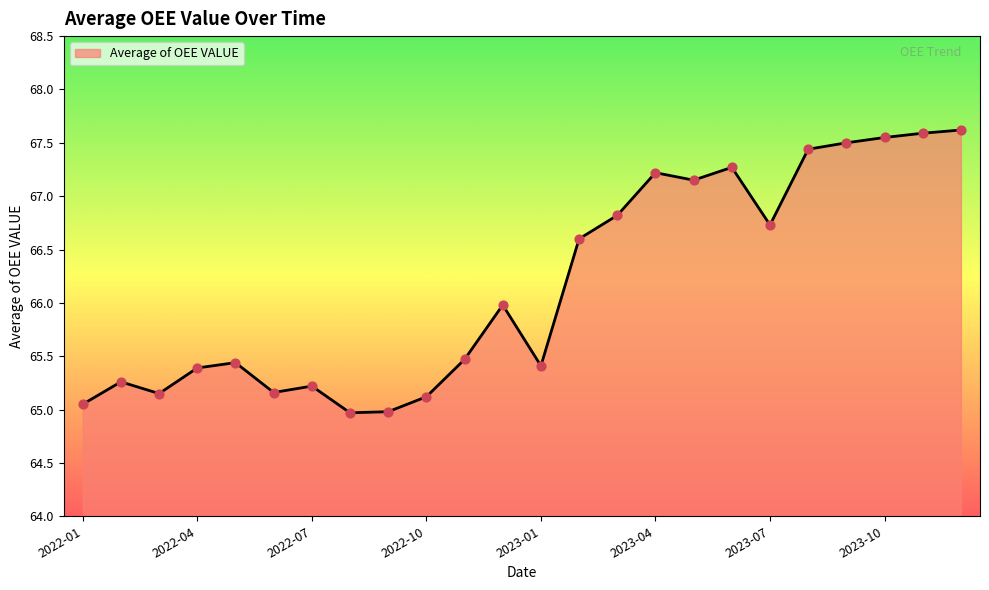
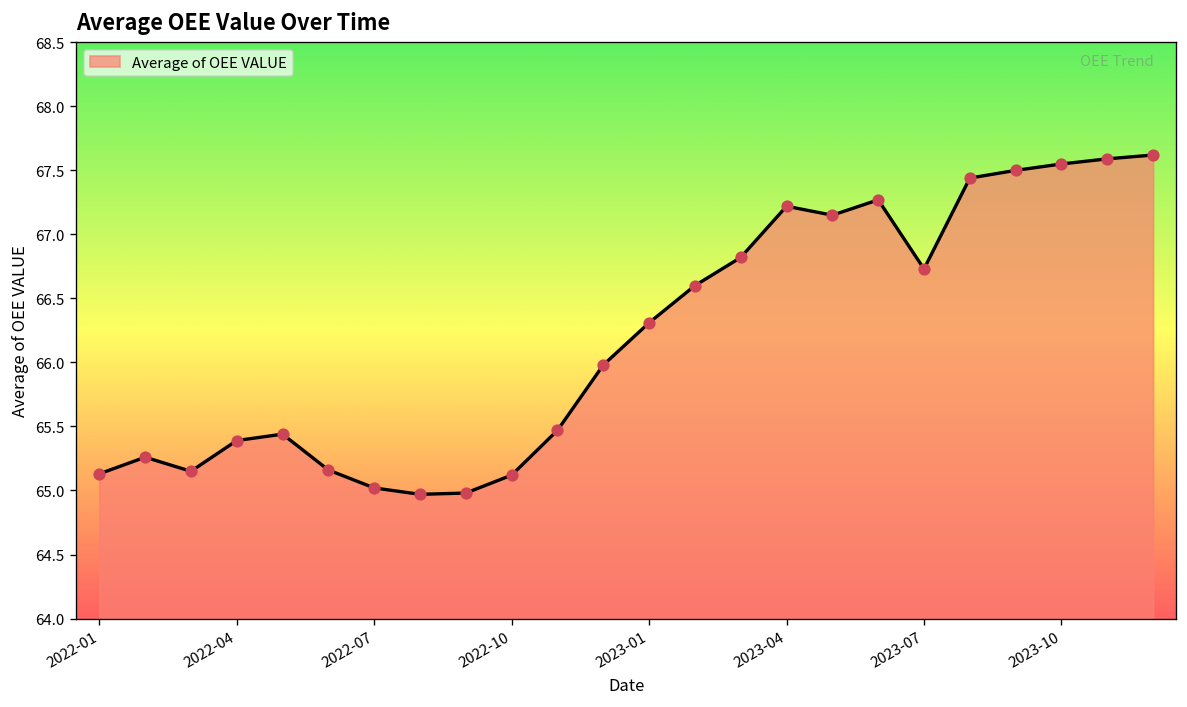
  {
-   "2022-01": 65.05,
+   "2022-01": 65.13,
    "2022-04": 65.39,
-   "2022-07": 65.22,
+   "2022-07": 65.02,
    "2022-10": 65.12,
-   "2023-01": 65.41,
+   "2023-01": 66.31,
    "2023-04": 67.22,
    "2023-07": 66.73,
    "2023-10": 67.55
  }
